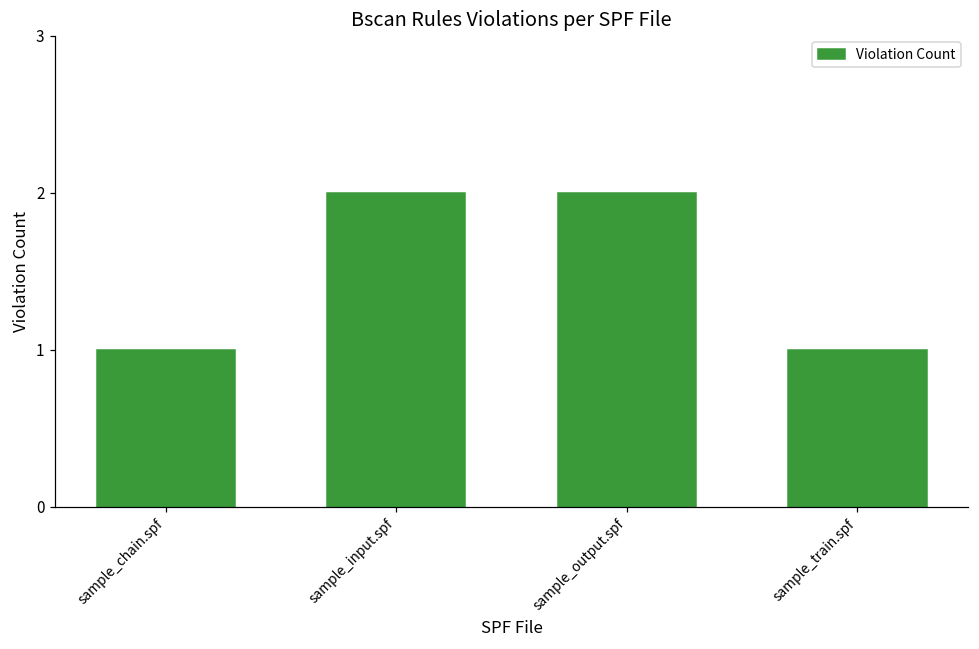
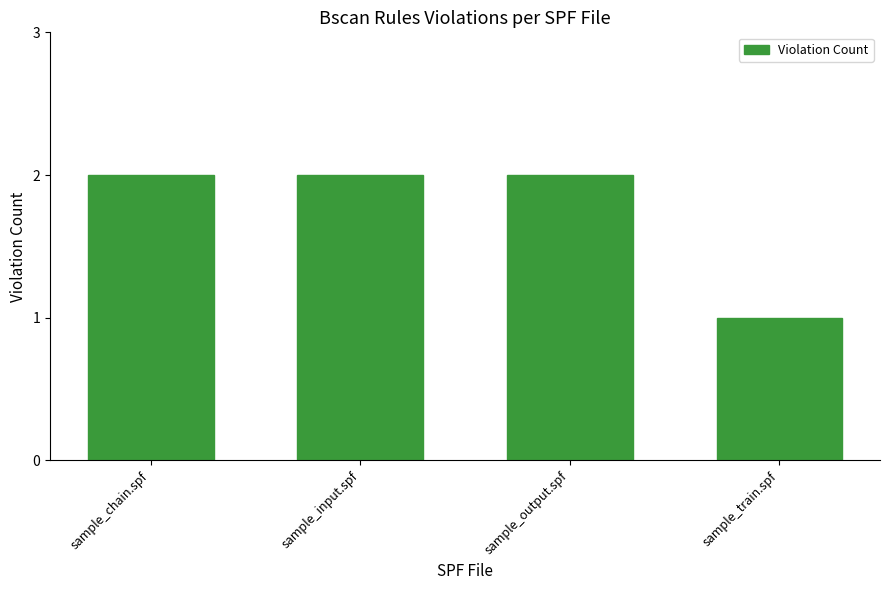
  {
-   "sample_chain.spf": 1,
+   "sample_chain.spf": 2,
    "sample_input.spf": 2,
    "sample_output.spf": 2,
    "sample_train.spf": 1
  }
